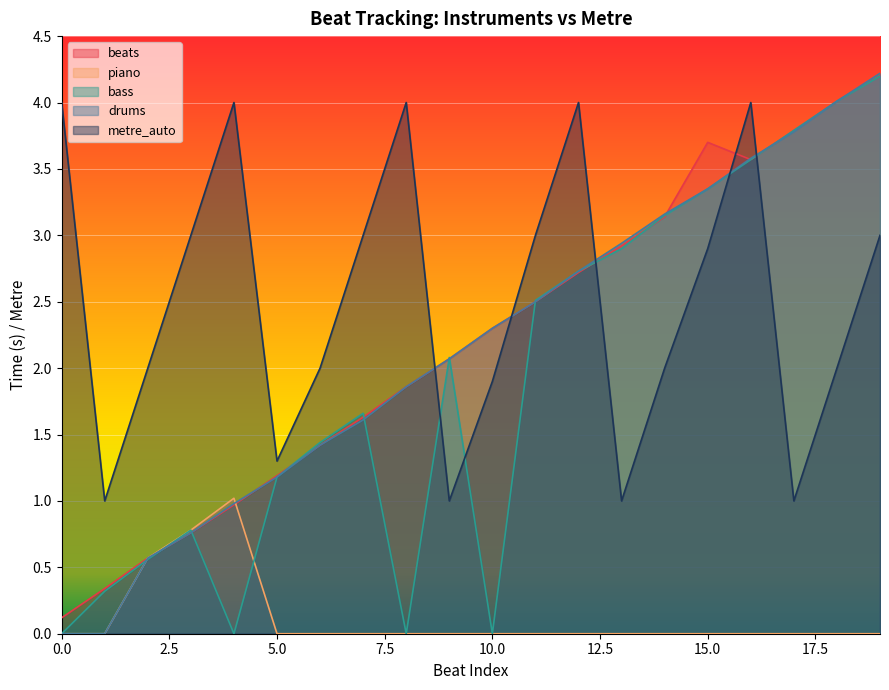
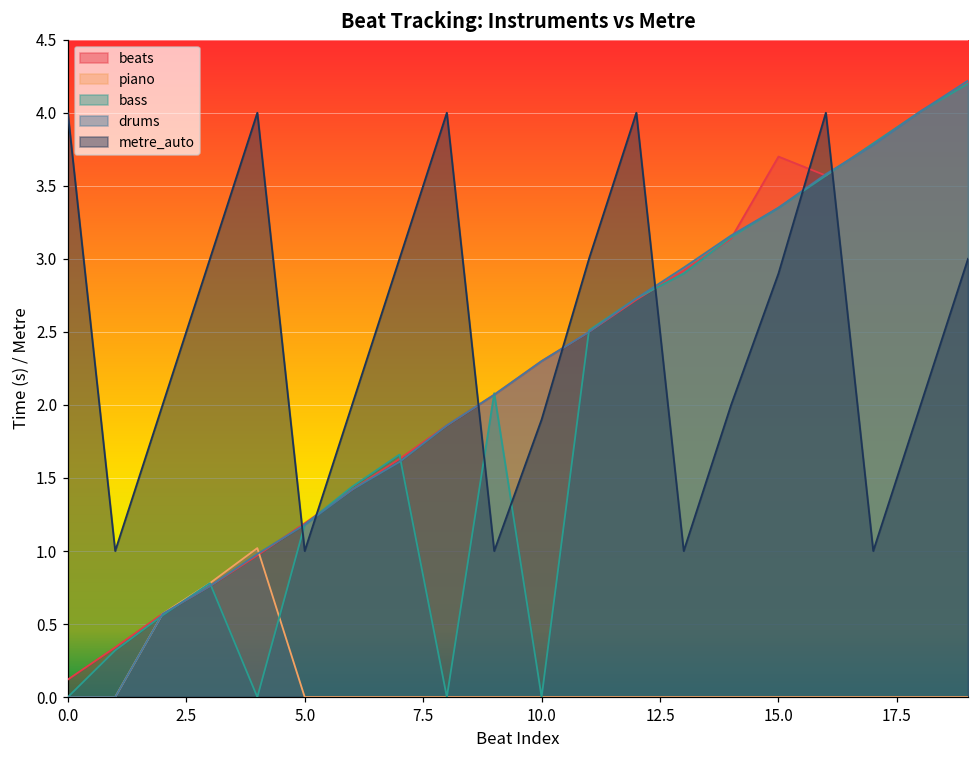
  {
    "beats": {
      "0.0": 0.12,
      "15.0": 3.7
    },
    "piano": {
      "5.0": 0.0,
      "15.0": 0.0
    },
    "metre_auto": {
      "0.0": 4.0,
-     "5.0": 1.3,
+     "5.0": 1.0,
      "10.0": 1.9,
      "15.0": 2.9
    }
  }
